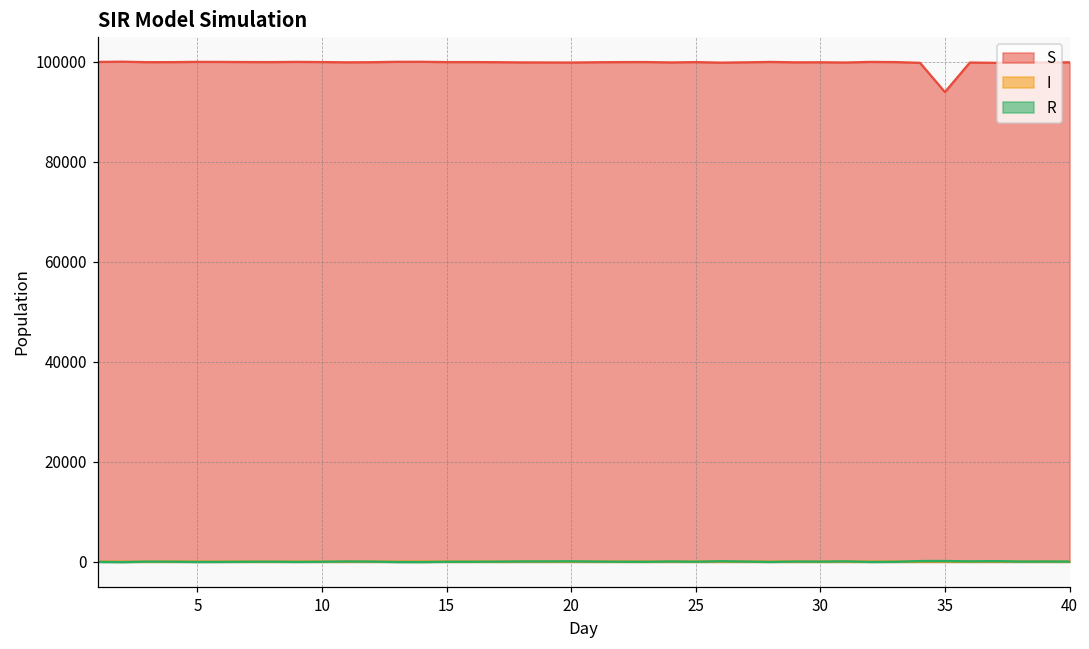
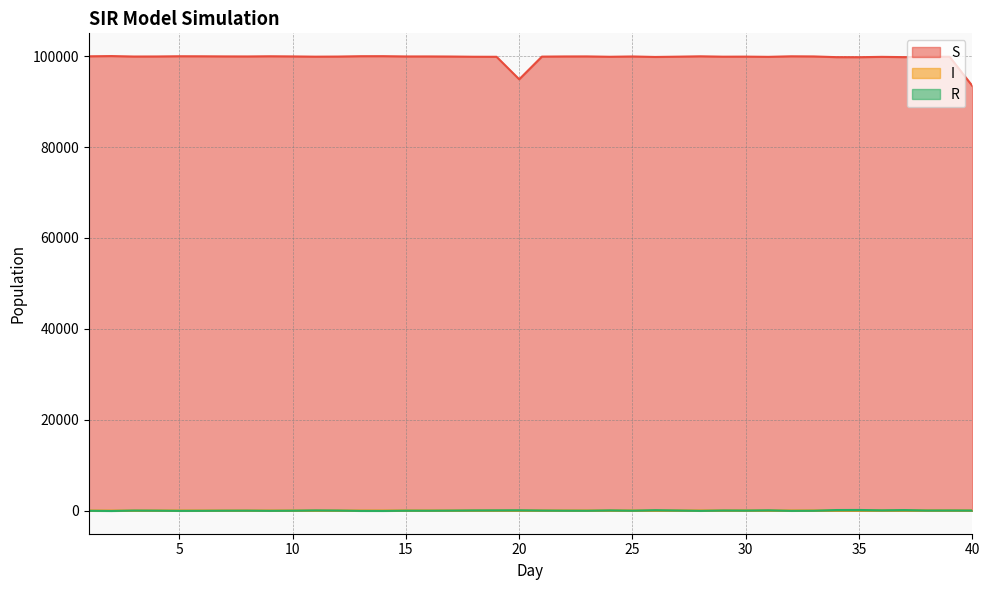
  {
    "S": {
      "5": 100000,
      "10": 100000,
      "15": 100000,
-     "20": 100000,
+     "20": 95000,
      "25": 100000,
      "30": 100000,
-     "35": 94000,
-     "40": 100000
+     "35": 100000,
+     "40": 93000
    }
  }
